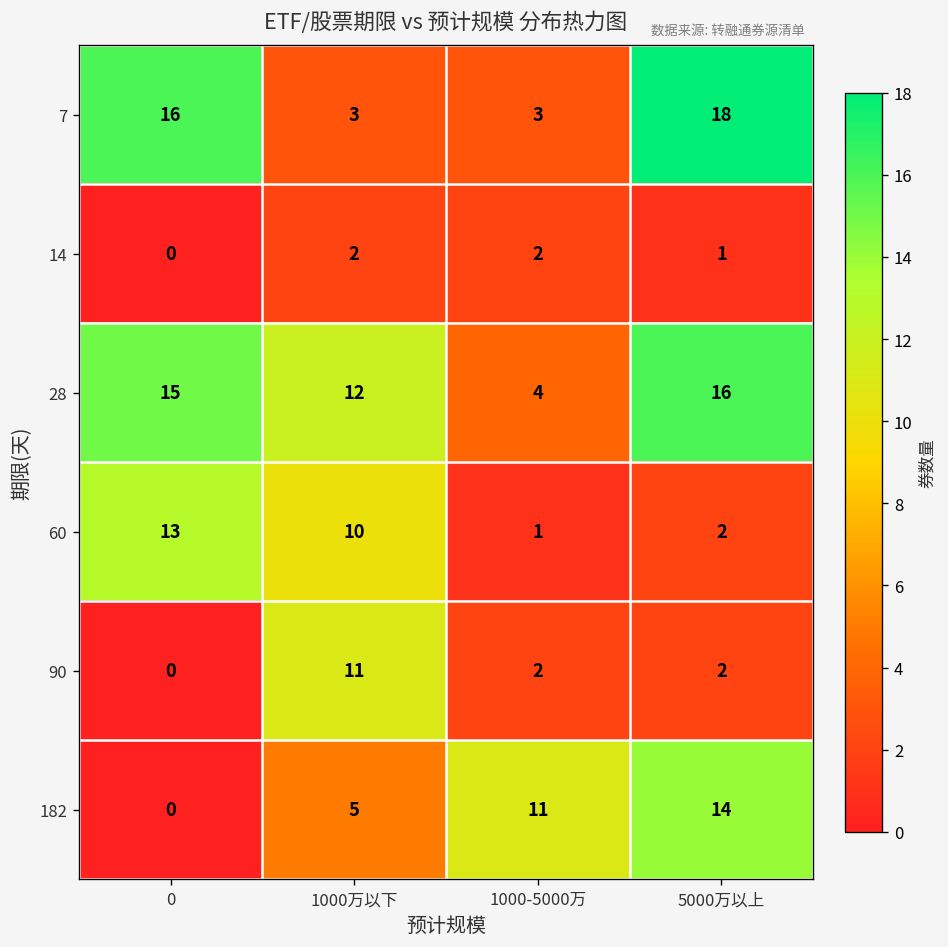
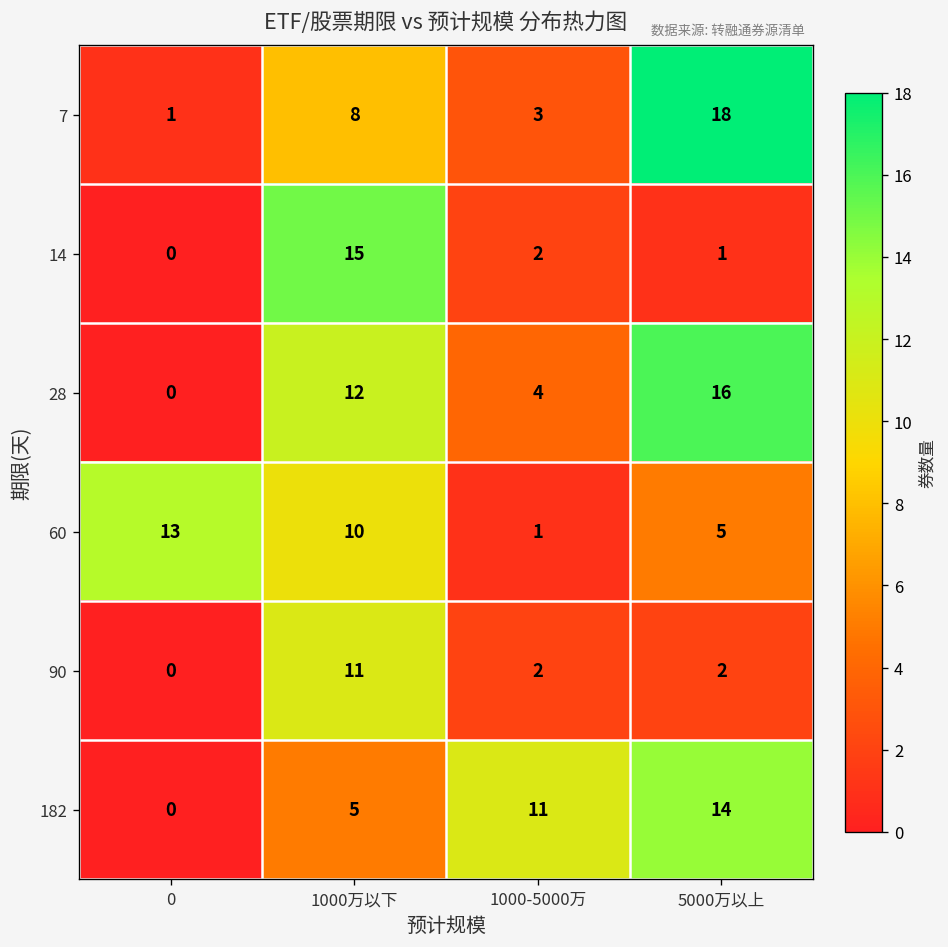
  {
    "7": {
-     "0": 16,
-     "1000万以下": 3,
+     "0": 1,
+     "1000万以下": 8,
      "1000-5000万": 3,
      "5000万以上": 18
    },
    "14": {
      "0": 0,
-     "1000万以下": 2,
+     "1000万以下": 15,
      "1000-5000万": 2,
      "5000万以上": 1
    },
    "28": {
-     "0": 15,
+     "0": 0,
      "1000万以下": 12,
      "1000-5000万": 4,
      "5000万以上": 16
    },
    "60": {
      "0": 13,
      "1000万以下": 10,
      "1000-5000万": 1,
-     "5000万以上": 2
+     "5000万以上": 5
    },
    "90": {
      "0": 0,
      "1000万以下": 11,
      "1000-5000万": 2,
      "5000万以上": 2
    },
    "182": {
      "0": 0,
      "1000万以下": 5,
      "1000-5000万": 11,
      "5000万以上": 14
    }
  }
